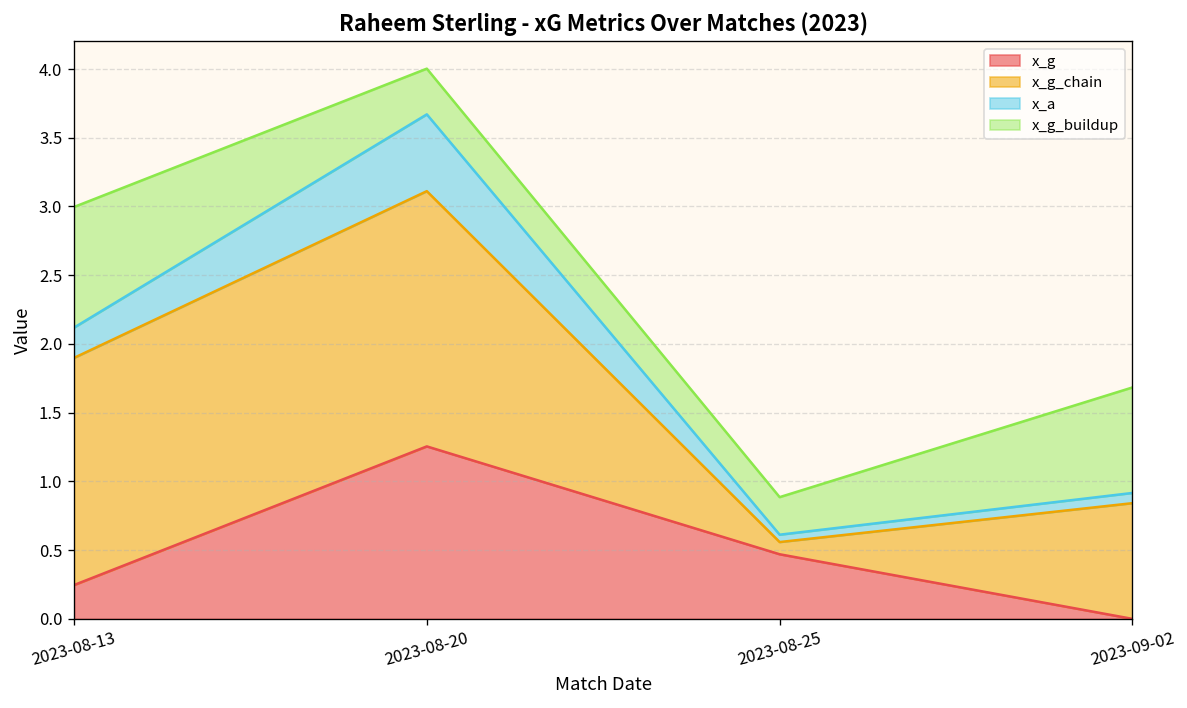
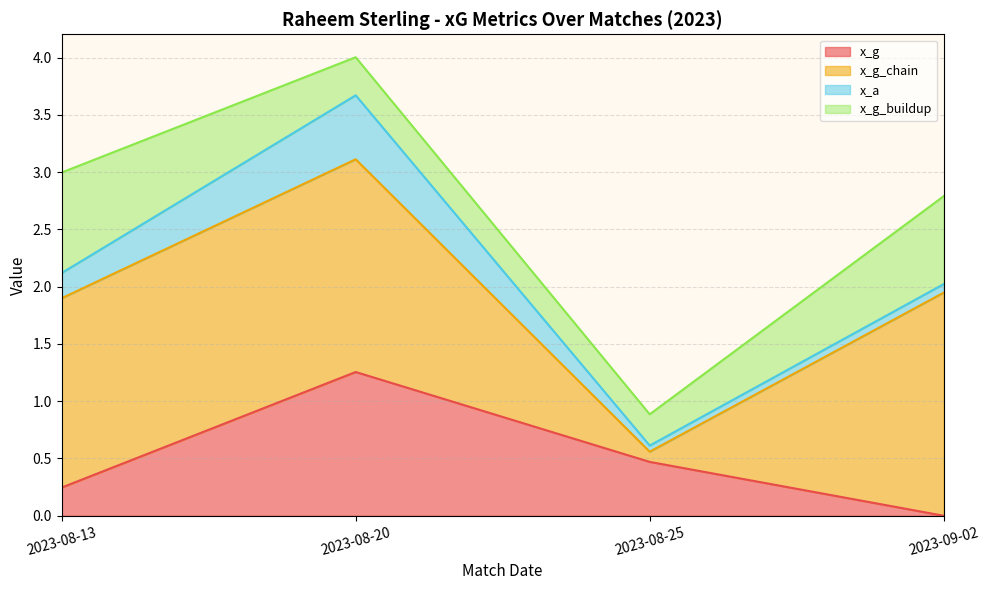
  {
    "x_g": {
      "2023-08-13": 0.25,
      "2023-08-20": 1.25,
      "2023-08-25": 0.47,
      "2023-09-02": 0.00
    },
    "x_g_chain": {
      "2023-08-13": 1.65,
      "2023-08-20": 1.86,
      "2023-08-25": 0.09,
-     "2023-09-02": 0.84
+     "2023-09-02": 1.95
    },
    "x_a": {
      "2023-08-13": 0.22,
      "2023-08-20": 0.56,
      "2023-08-25": 0.05,
      "2023-09-02": 0.07
    },
    "x_g_buildup": {
      "2023-08-13": 0.88,
      "2023-08-20": 0.33,
      "2023-08-25": 0.27,
      "2023-09-02": 0.77
    }
  }
